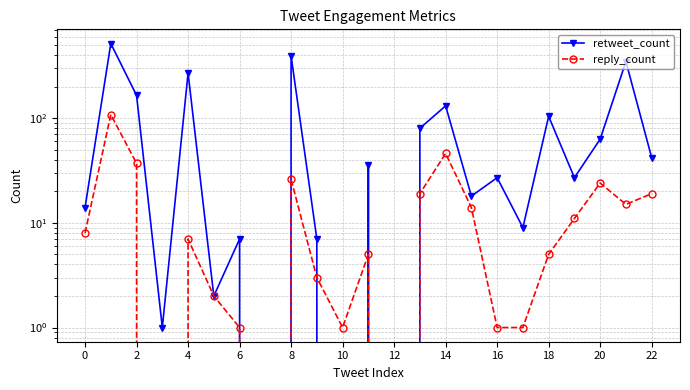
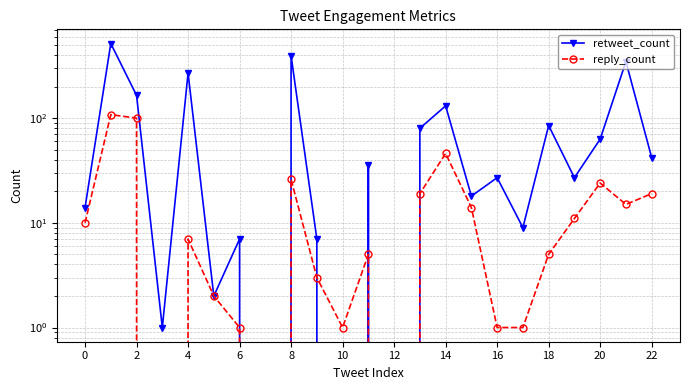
  {
    "retweet_count": {
      "0": 14,
      "2": 170,
      "4": 270,
      "6": 7,
      "8": 390,
      "14": 130,
      "16": 27,
-     "18": 100,
+     "18": 90,
      "20": 60,
      "22": 42
    },
    "reply_count": {
-     "0": 8,
-     "2": 37,
+     "0": 10,
+     "2": 100,
      "4": 7,
      "6": 1,
      "8": 26,
      "10": 1,
      "14": 50,
      "16": 1,
      "18": 5,
      "20": 24,
      "22": 19
    }
  }
